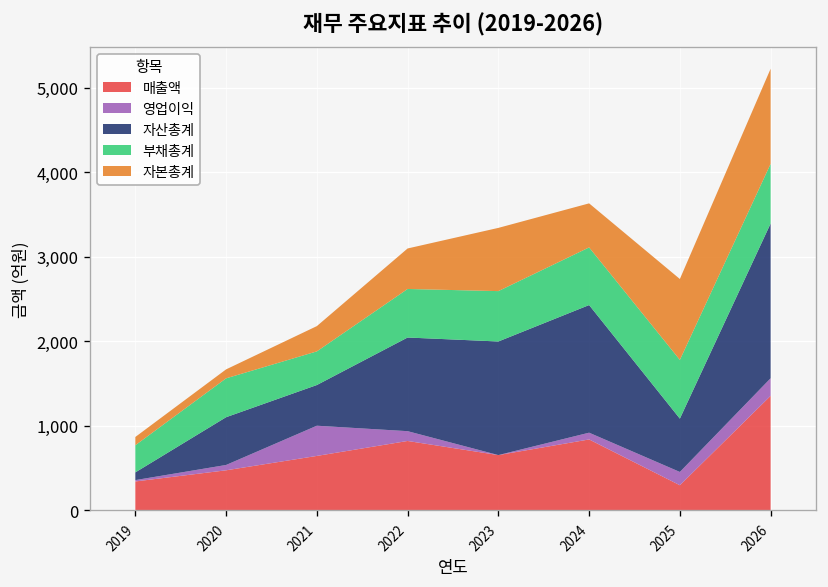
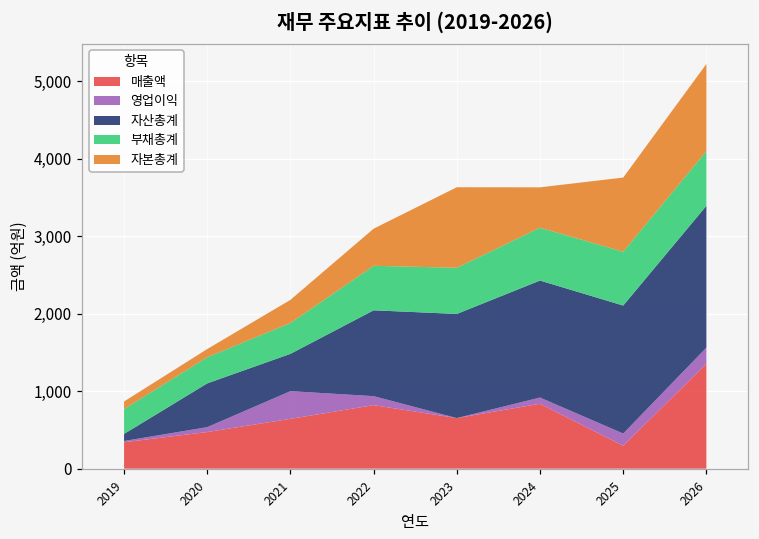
  {
    "매출액": {
      "2020": "500",
      "2021": "600",
      "2022": "800",
      "2024": "800",
      "2025": "300",
      "2026": "1,400"
    },
    "영업이익": {
      "2020": "100",
      "2021": "400",
      "2022": "100",
      "2024": "100",
      "2025": "200",
      "2026": "200"
    },
    "자산총계": {
      "2019": "100",
      "2020": "600",
      "2021": "500",
      "2022": "1,100",
      "2023": "1,300",
      "2024": "1,500",
-     "2025": "600",
+     "2025": "1,700",
      "2026": "1,800"
    },
    "부채총계": {
      "2019": "300",
-     "2020": "500",
+     "2020": "300",
      "2021": "400",
      "2022": "600",
      "2023": "600",
      "2024": "700",
      "2025": "700",
      "2026": "700"
    },
    "자본총계": {
      "2019": "100",
      "2020": "100",
      "2021": "300",
      "2022": "500",
-     "2023": "700",
+     "2023": "1,000",
      "2024": "500",
      "2025": "1,000",
      "2026": "1,100"
    }
  }
